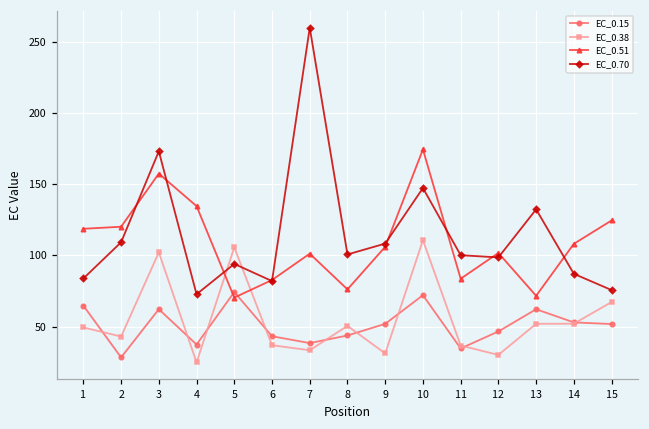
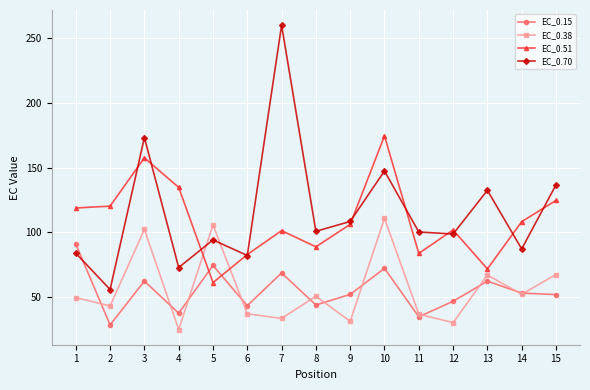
  {
    "EC_0.15": {
-     "1": 65,
+     "1": 91,
      "2": 28,
      "3": 62,
      "4": 37,
      "5": 74,
      "6": 43,
-     "7": 38,
+     "7": 69,
      "8": 44,
      "9": 52,
      "10": 72,
      "11": 35,
      "12": 47,
      "13": 62,
      "15": 52
    },
    "EC_0.38": {
      "1": 49,
      "2": 43,
      "3": 102,
      "4": 25,
      "5": 106,
      "6": 37,
      "7": 33,
      "8": 51,
      "9": 31,
      "10": 111,
      "11": 37,
      "12": 30,
-     "13": 52,
+     "13": 67,
      "15": 67
    },
    "EC_0.51": {
      "1": 119,
      "2": 120,
      "3": 158,
      "4": 135,
-     "5": 70,
+     "5": 61,
      "7": 101,
-     "8": 76,
+     "8": 89,
      "9": 106,
      "10": 174,
      "11": 84,
      "12": 102,
      "13": 72,
      "14": 108,
      "15": 125
    },
    "EC_0.70": {
      "1": 84,
-     "2": 109,
+     "2": 56,
      "3": 173,
      "4": 73,
      "5": 94,
      "7": 260,
      "8": 101,
      "9": 108,
      "10": 147,
      "11": 100,
      "12": 99,
      "13": 132,
      "14": 87,
-     "15": 76
+     "15": 137
    }
  }
